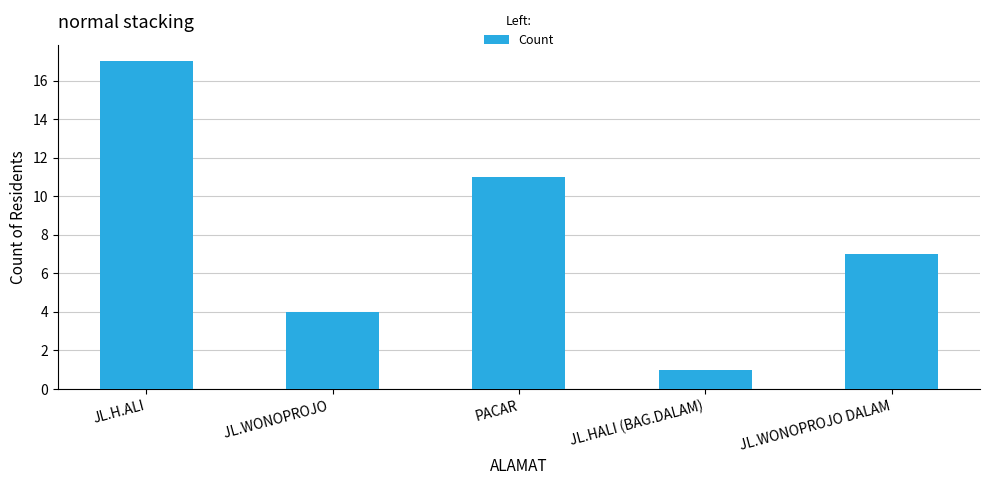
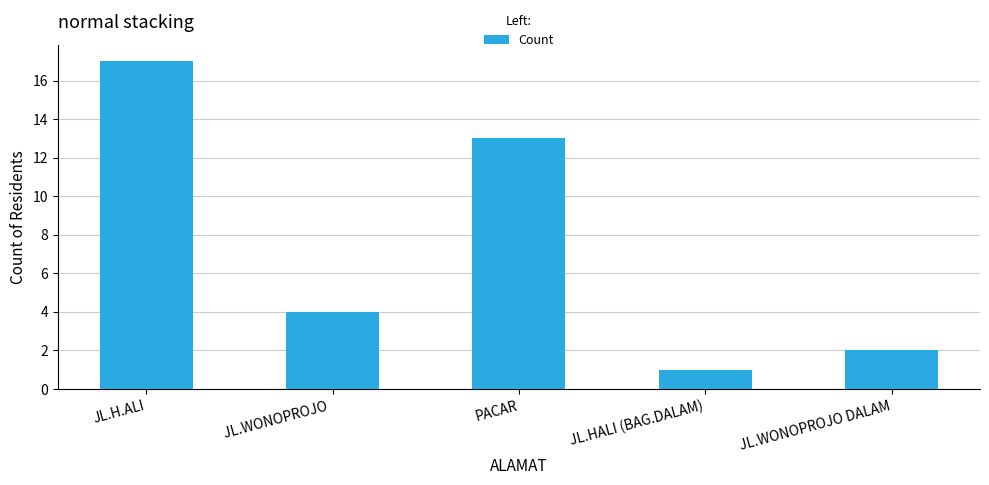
  {
    "JL.H.ALI": 17,
    "JL.WONOPROJO": 4,
-   "PACAR": 11,
+   "PACAR": 13,
    "JL.HALI (BAG.DALAM)": 1,
-   "JL.WONOPROJO DALAM": 7
+   "JL.WONOPROJO DALAM": 2
  }
